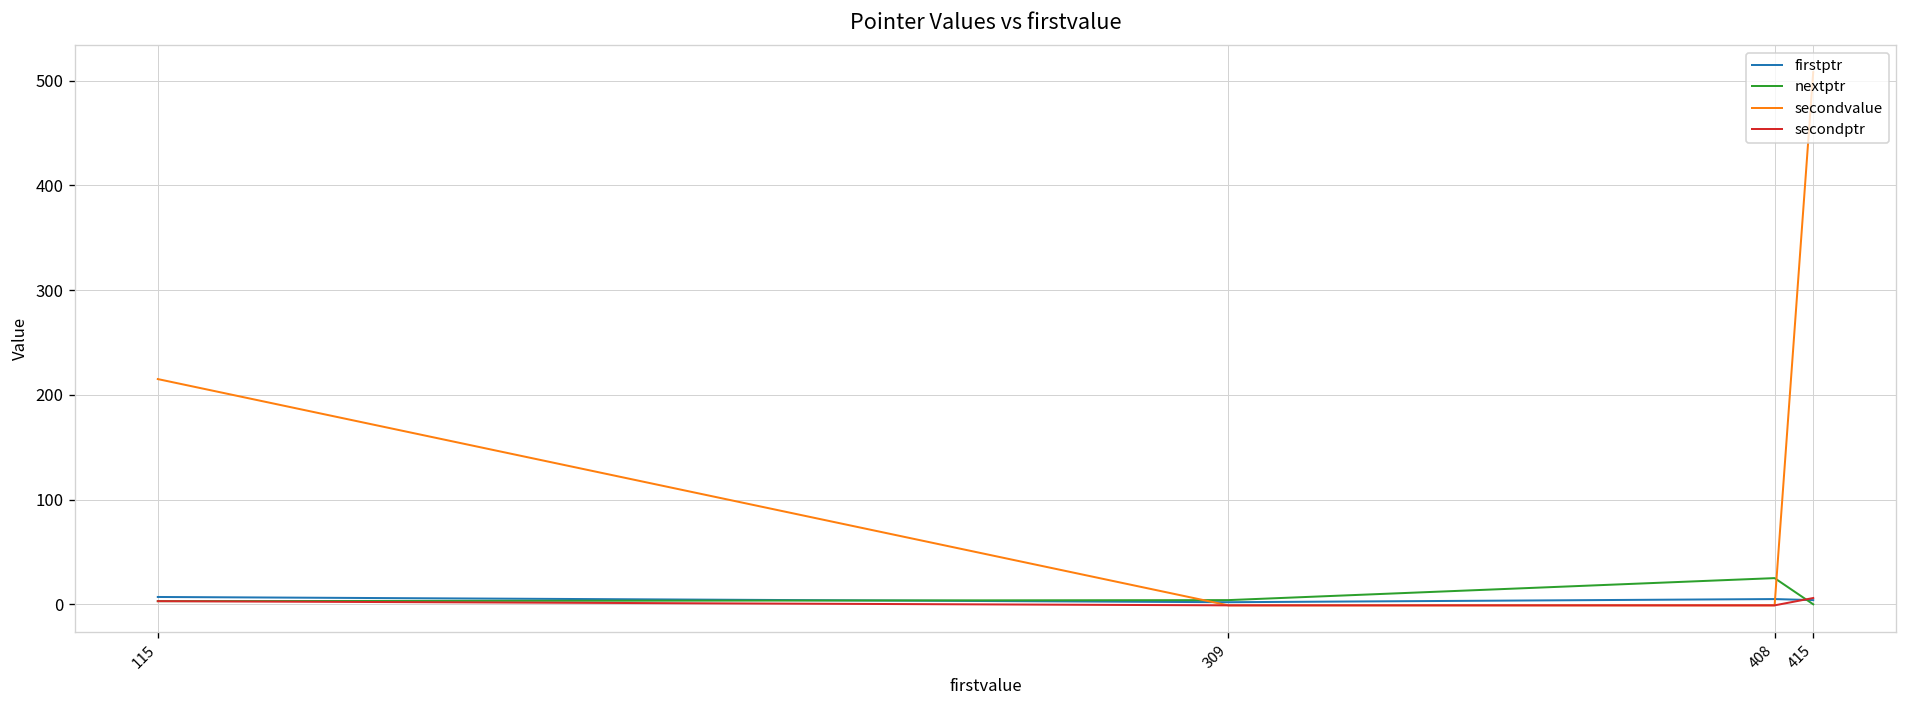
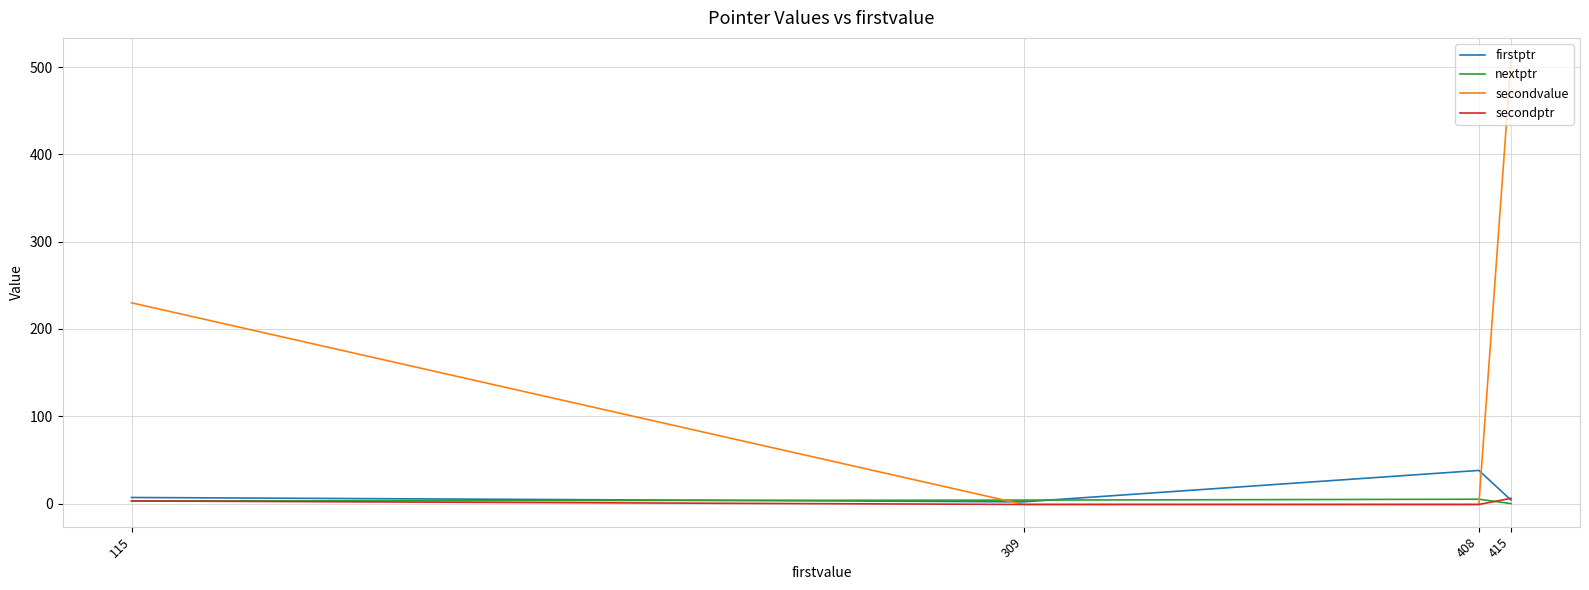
  {
    "firstptr": {
      "115": 10,
-     "408": 10
+     "408": 40
    },
    "nextptr": {
-     "408": 30,
+     "408": 10,
      "415": 0
    },
    "secondvalue": {
-     "115": 220
+     "115": 230
    }
  }
